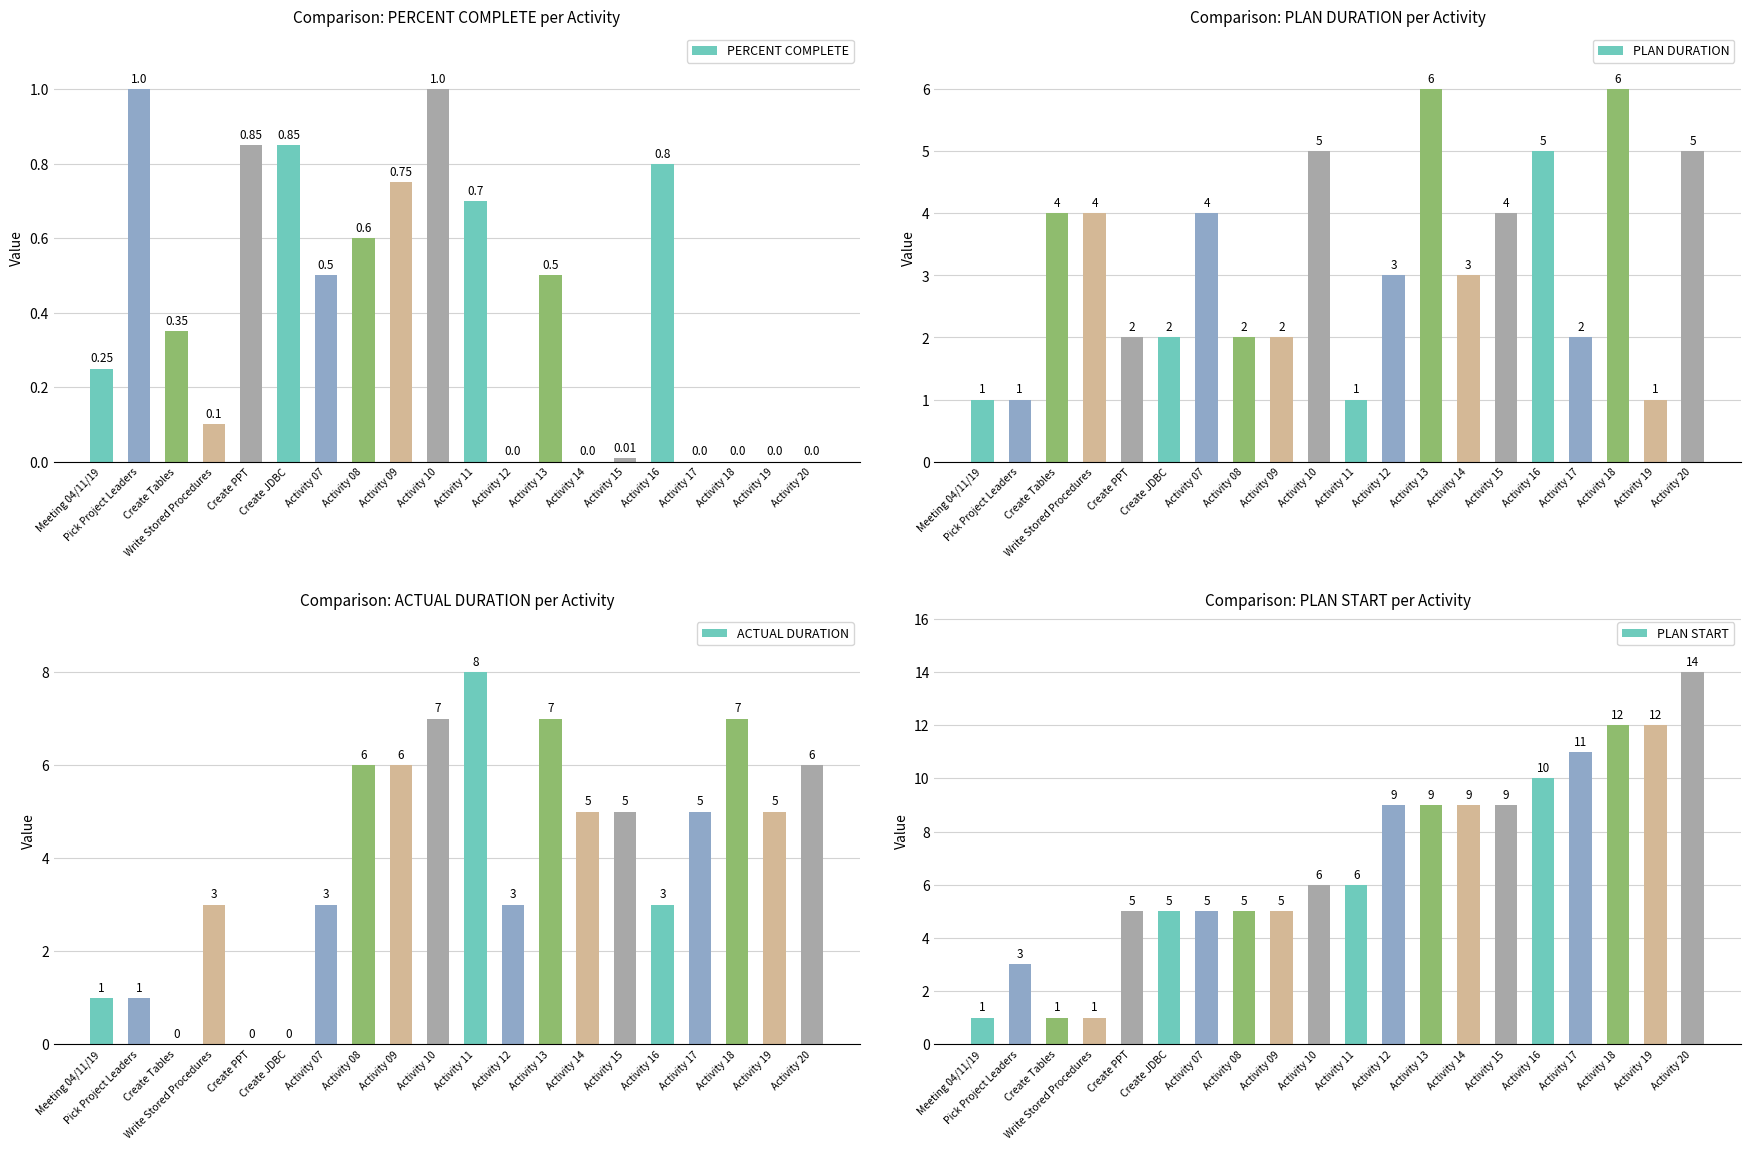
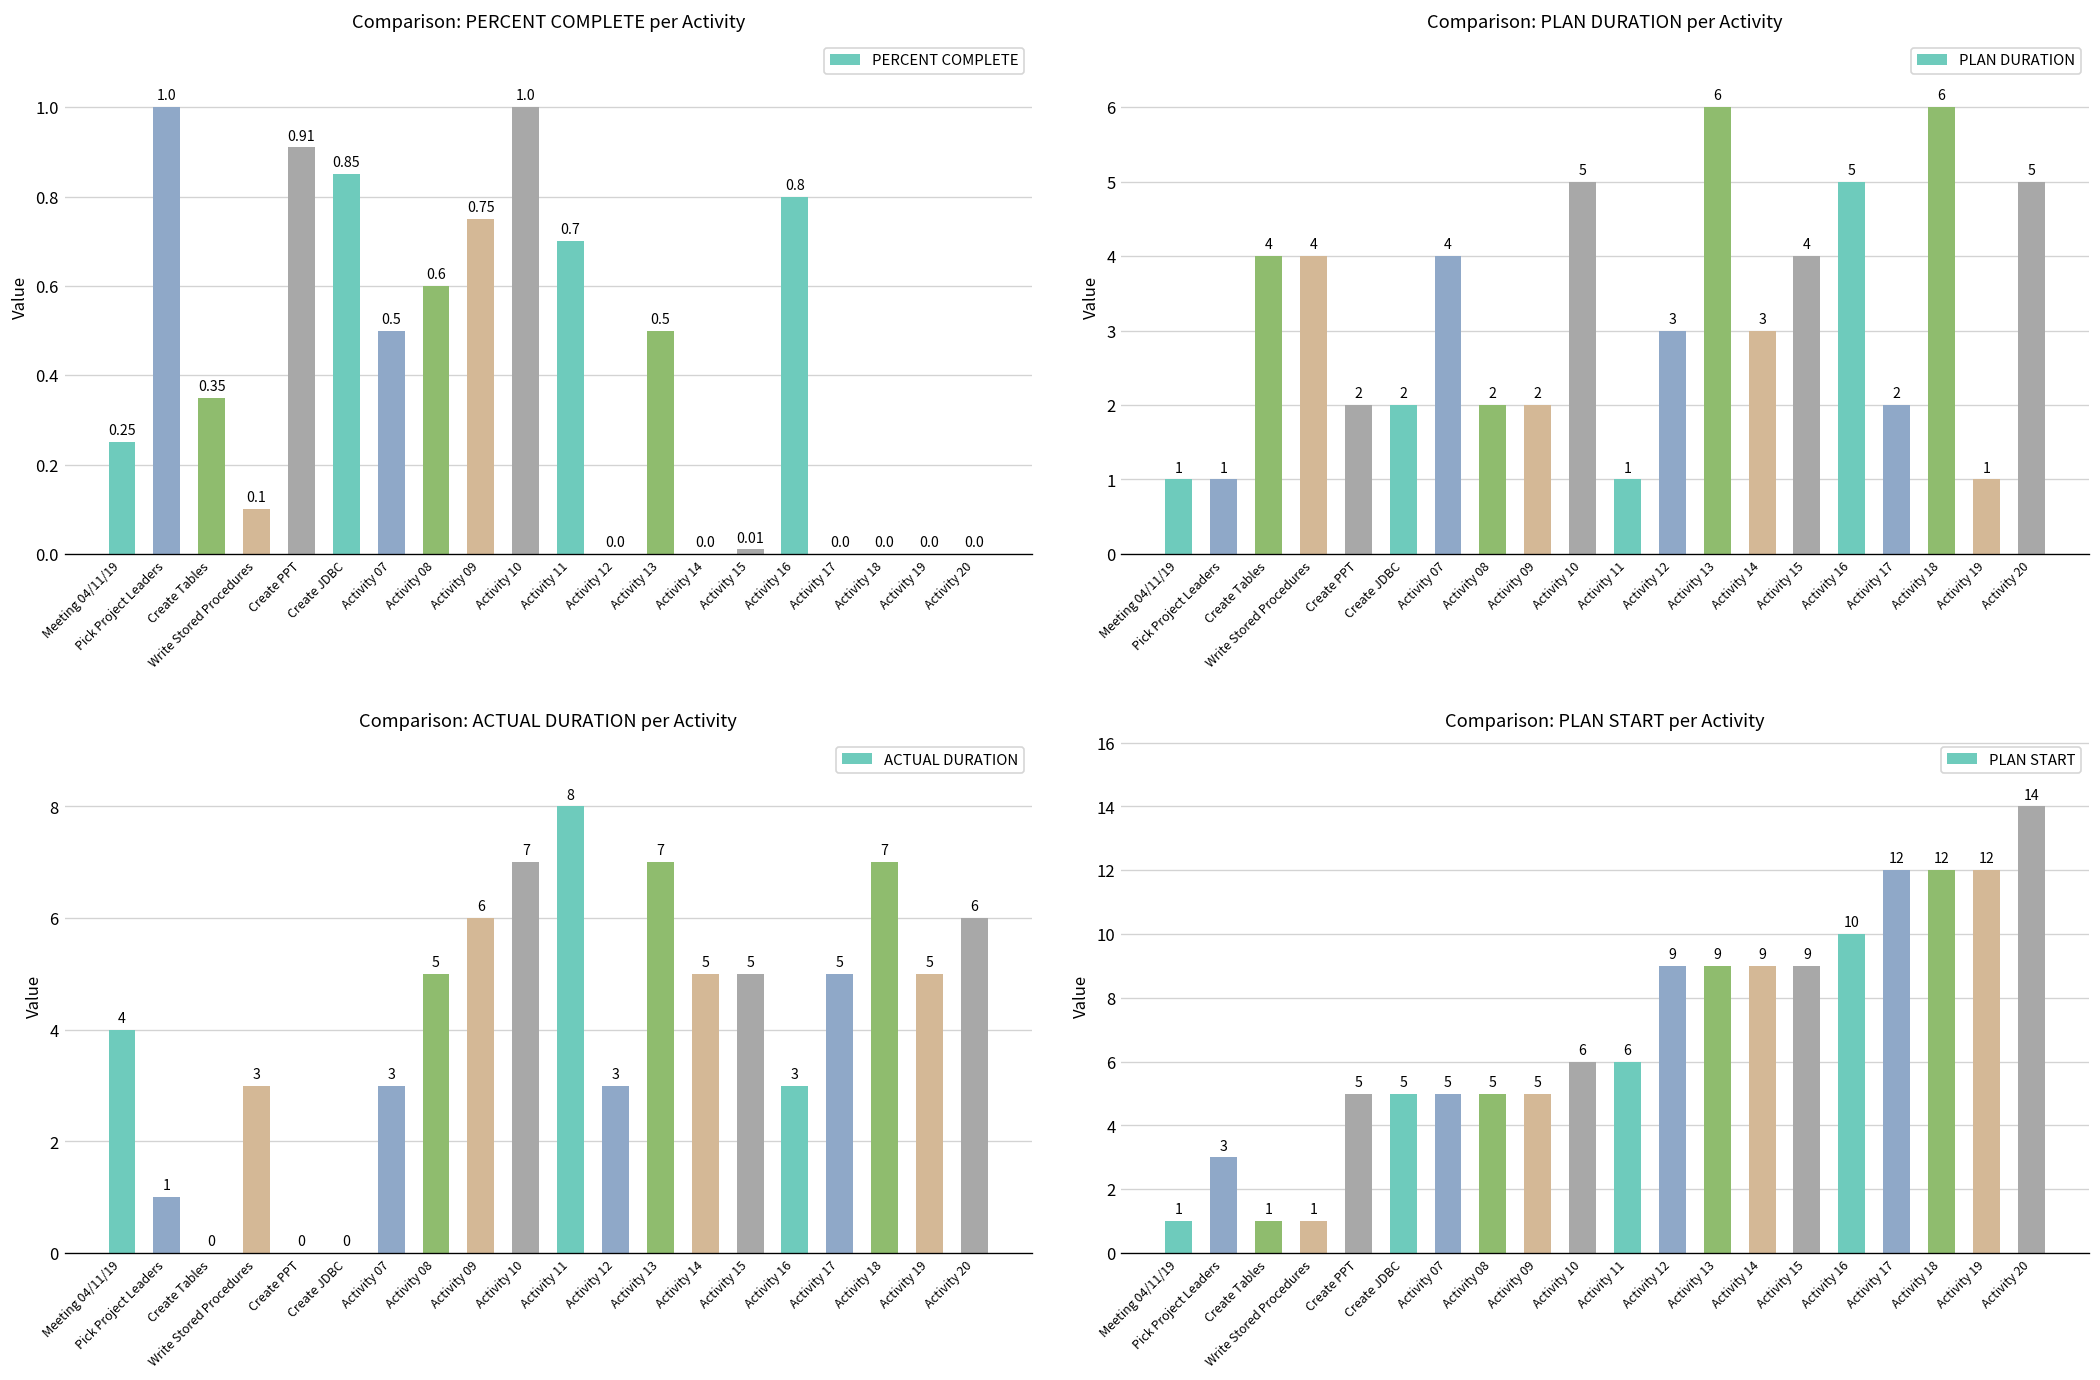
  {
    "Comparison: PERCENT COMPLETE per Activity": {
      "Meeting 04/11/19": 0.25,
      "Pick Project Leaders": 1.0,
      "Create Tables": 0.35,
      "Write Stored Procedures": 0.1,
-     "Create PPT": 0.85,
+     "Create PPT": 0.91,
      "Create JDBC": 0.85,
      "Activity 07": 0.5,
      "Activity 08": 0.6,
      "Activity 09": 0.75,
      "Activity 10": 1.0,
      "Activity 11": 0.7,
      "Activity 12": 0.0,
      "Activity 13": 0.5,
      "Activity 14": 0.0,
      "Activity 15": 0.01,
      "Activity 16": 0.8,
      "Activity 17": 0.0,
      "Activity 18": 0.0,
      "Activity 19": 0.0,
      "Activity 20": 0.0
    },
    "Comparison: PLAN DURATION per Activity": {
      "Meeting 04/11/19": 1,
      "Pick Project Leaders": 1,
      "Create Tables": 4,
      "Write Stored Procedures": 4,
      "Create PPT": 2,
      "Create JDBC": 2,
      "Activity 07": 4,
      "Activity 08": 2,
      "Activity 09": 2,
      "Activity 10": 5,
      "Activity 11": 1,
      "Activity 12": 3,
      "Activity 13": 6,
      "Activity 14": 3,
      "Activity 15": 4,
      "Activity 16": 5,
      "Activity 17": 2,
      "Activity 18": 6,
      "Activity 19": 1,
      "Activity 20": 5
    },
    "Comparison: ACTUAL DURATION per Activity": {
-     "Meeting 04/11/19": 1,
+     "Meeting 04/11/19": 4,
      "Pick Project Leaders": 1,
      "Create Tables": 0,
      "Write Stored Procedures": 3,
      "Create PPT": 0,
      "Create JDBC": 0,
      "Activity 07": 3,
-     "Activity 08": 6,
+     "Activity 08": 5,
      "Activity 09": 6,
      "Activity 10": 7,
      "Activity 11": 8,
      "Activity 12": 3,
      "Activity 13": 7,
      "Activity 14": 5,
      "Activity 15": 5,
      "Activity 16": 3,
      "Activity 17": 5,
      "Activity 18": 7,
      "Activity 19": 5,
      "Activity 20": 6
    },
    "Comparison: PLAN START per Activity": {
      "Meeting 04/11/19": 1,
      "Pick Project Leaders": 3,
      "Create Tables": 1,
      "Write Stored Procedures": 1,
      "Create PPT": 5,
      "Create JDBC": 5,
      "Activity 07": 5,
      "Activity 08": 5,
      "Activity 09": 5,
      "Activity 10": 6,
      "Activity 11": 6,
      "Activity 12": 9,
      "Activity 13": 9,
      "Activity 14": 9,
      "Activity 15": 9,
      "Activity 16": 10,
-     "Activity 17": 11,
+     "Activity 17": 12,
      "Activity 18": 12,
      "Activity 19": 12,
      "Activity 20": 14
    }
  }
